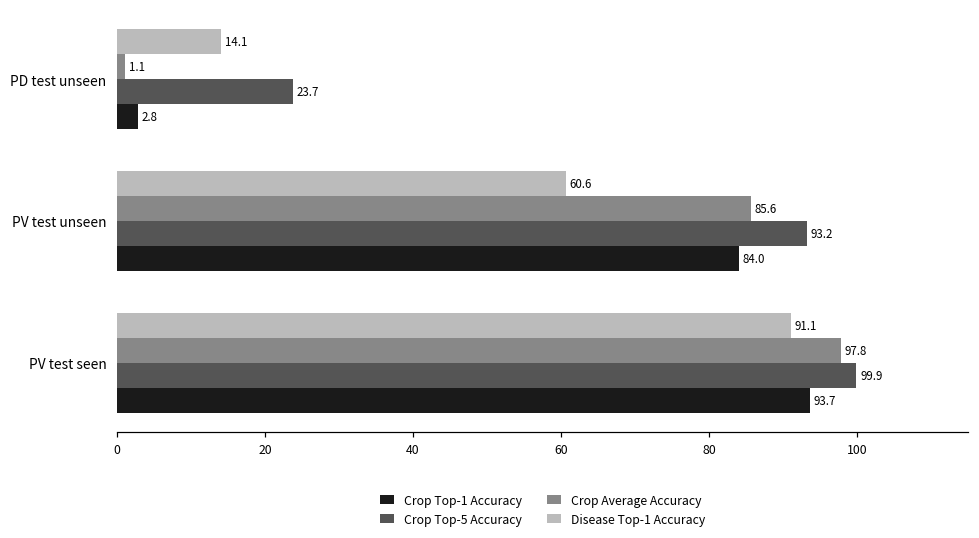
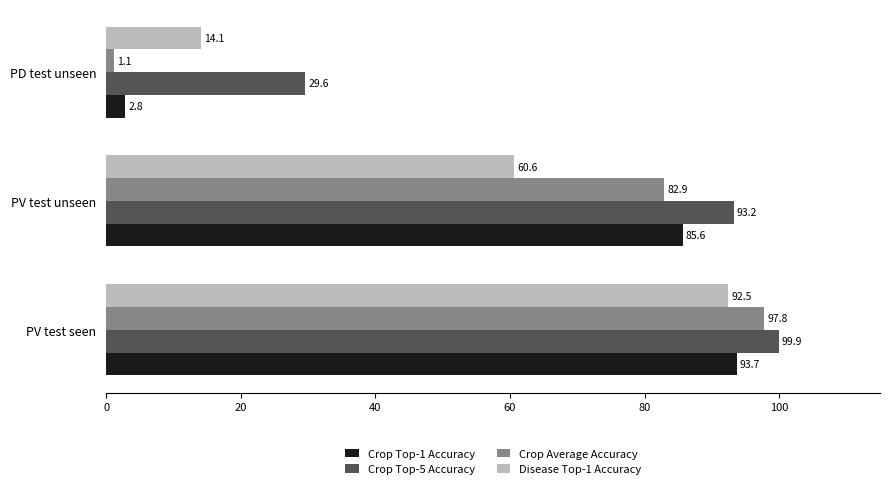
  {
    "Crop Top-1 Accuracy": {
      "PD test unseen": 2.8,
-     "PV test unseen": 84.0,
+     "PV test unseen": 85.6,
      "PV test seen": 93.7
    },
    "Crop Top-5 Accuracy": {
-     "PD test unseen": 23.7,
+     "PD test unseen": 29.6,
      "PV test unseen": 93.2,
      "PV test seen": 99.9
    },
    "Crop Average Accuracy": {
      "PD test unseen": 1.1,
-     "PV test unseen": 85.6,
+     "PV test unseen": 82.9,
      "PV test seen": 97.8
    },
    "Disease Top-1 Accuracy": {
      "PD test unseen": 14.1,
      "PV test unseen": 60.6,
-     "PV test seen": 91.1
+     "PV test seen": 92.5
    }
  }
